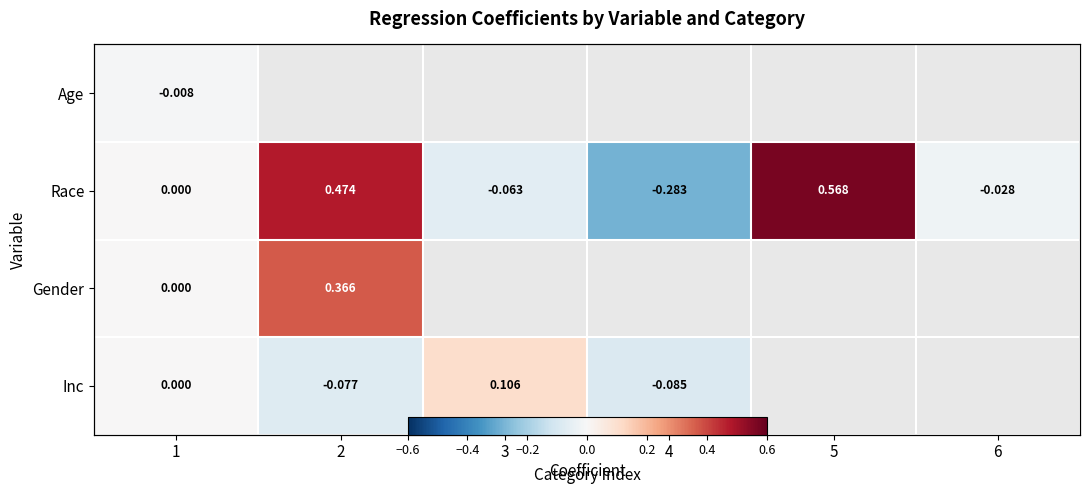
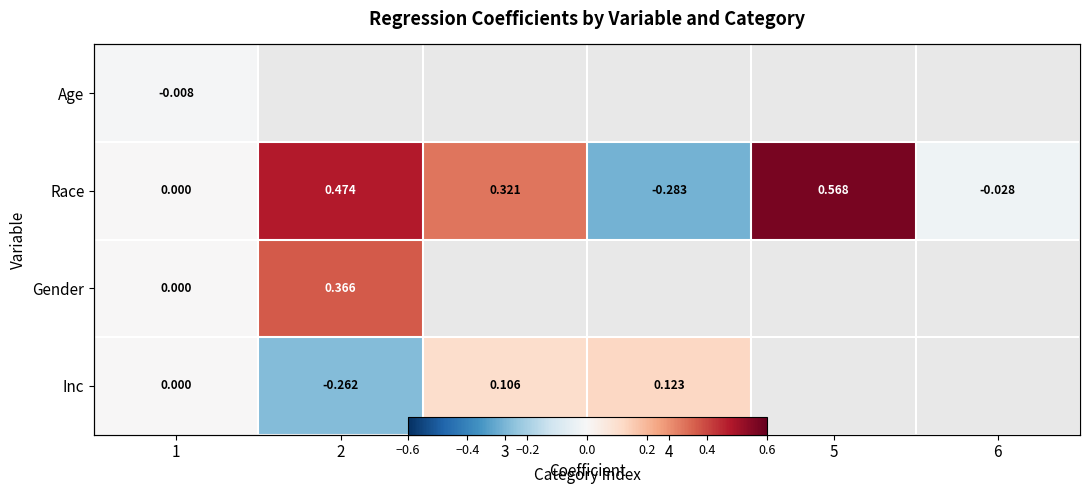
  {
    "Age": {
      "1": -0.008
    },
    "Race": {
      "1": 0.000,
      "2": 0.474,
-     "3": -0.063,
+     "3": 0.321,
      "4": -0.283,
      "5": 0.568,
      "6": -0.028
    },
    "Gender": {
      "1": 0.000,
      "2": 0.366
    },
    "Inc": {
      "1": 0.000,
-     "2": -0.077,
+     "2": -0.262,
      "3": 0.106,
-     "4": -0.085
+     "4": 0.123
    }
  }
